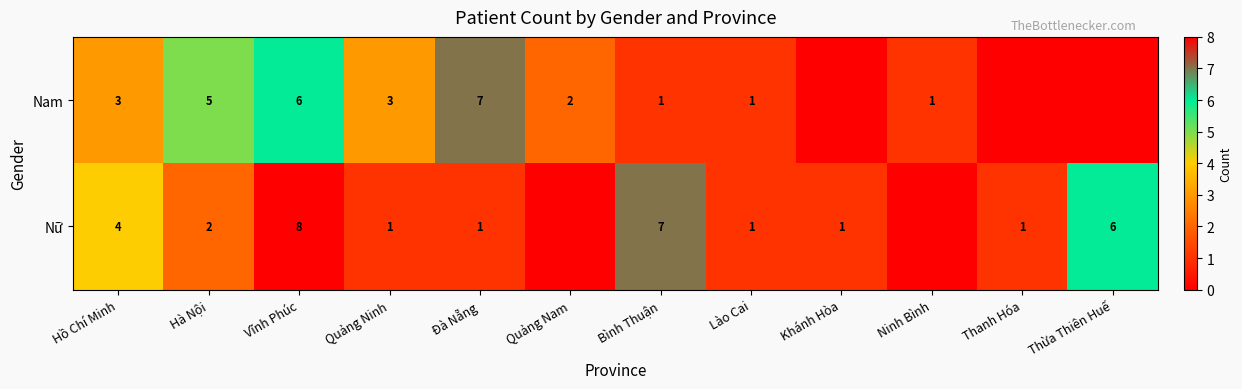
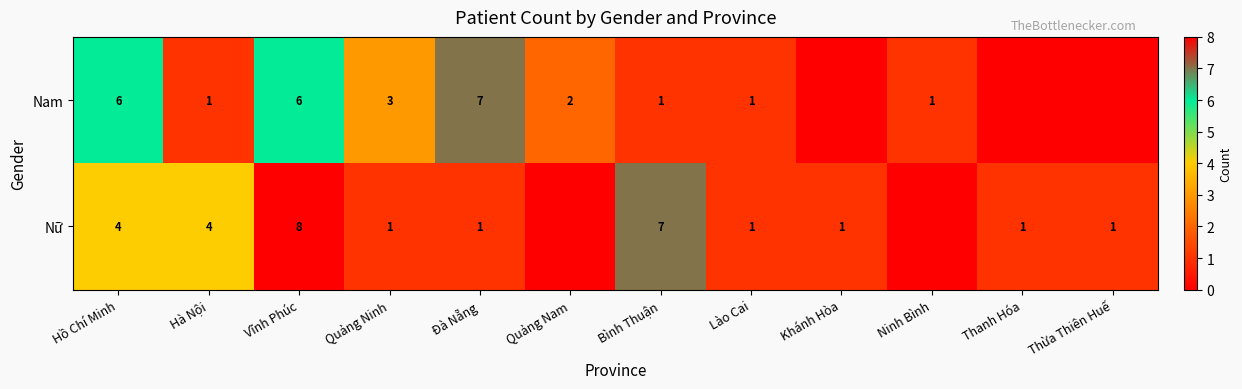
  {
    "Nam": {
-     "Hồ Chí Minh": 3,
-     "Hà Nội": 5,
+     "Hồ Chí Minh": 6,
+     "Hà Nội": 1,
      "Vĩnh Phúc": 6,
      "Quảng Ninh": 3,
      "Đà Nẵng": 7,
      "Quảng Nam": 2,
      "Bình Thuận": 1,
      "Lào Cai": 1,
      "Ninh Bình": 1
    },
    "Nữ": {
      "Hồ Chí Minh": 4,
-     "Hà Nội": 2,
+     "Hà Nội": 4,
      "Vĩnh Phúc": 8,
      "Quảng Ninh": 1,
      "Đà Nẵng": 1,
      "Bình Thuận": 7,
      "Lào Cai": 1,
      "Khánh Hòa": 1,
      "Thanh Hóa": 1,
-     "Thừa Thiên Huế": 6
+     "Thừa Thiên Huế": 1
    }
  }
